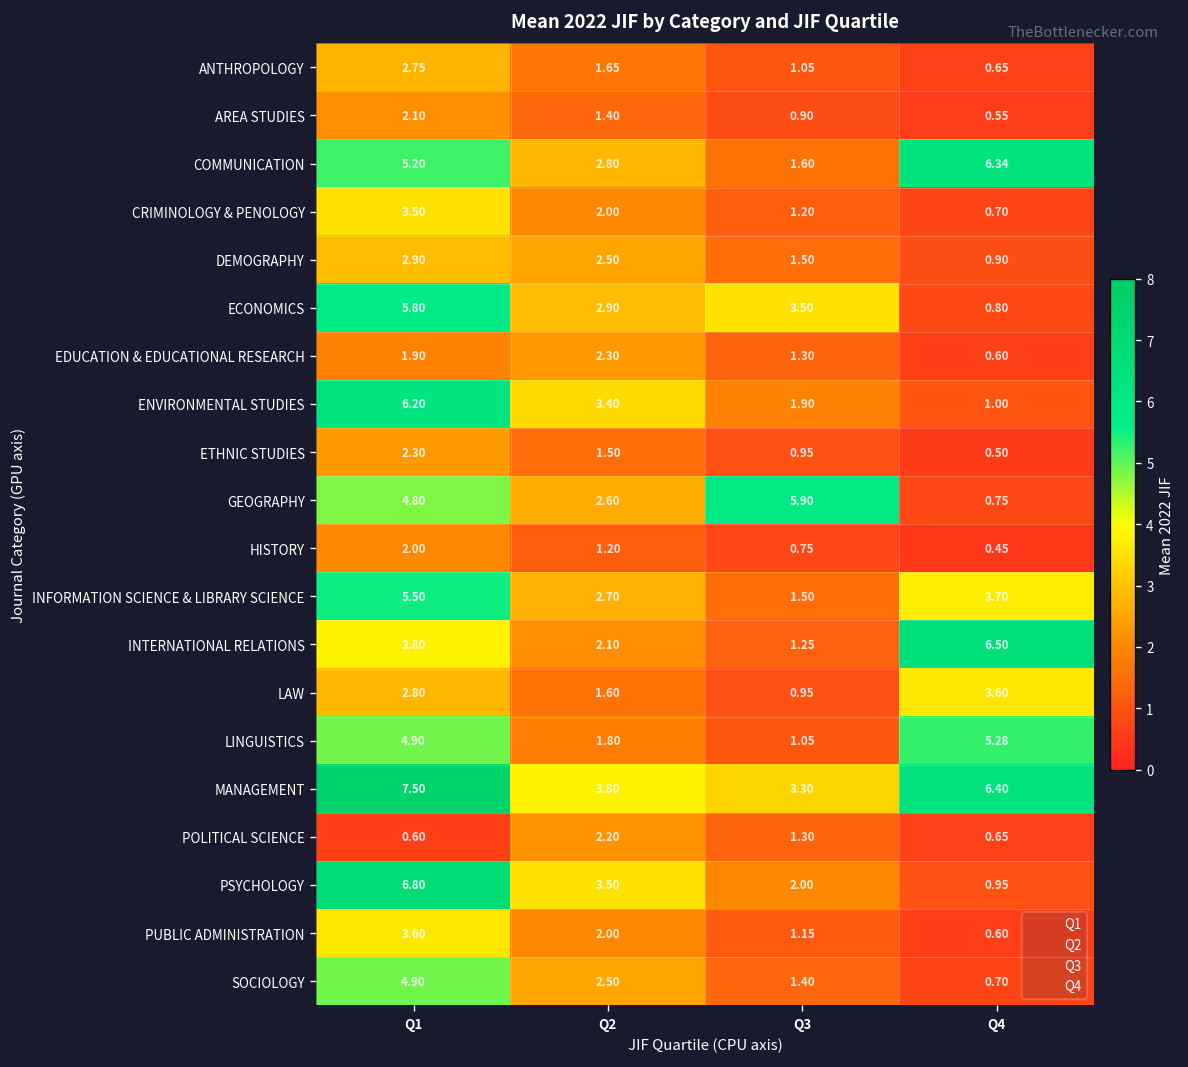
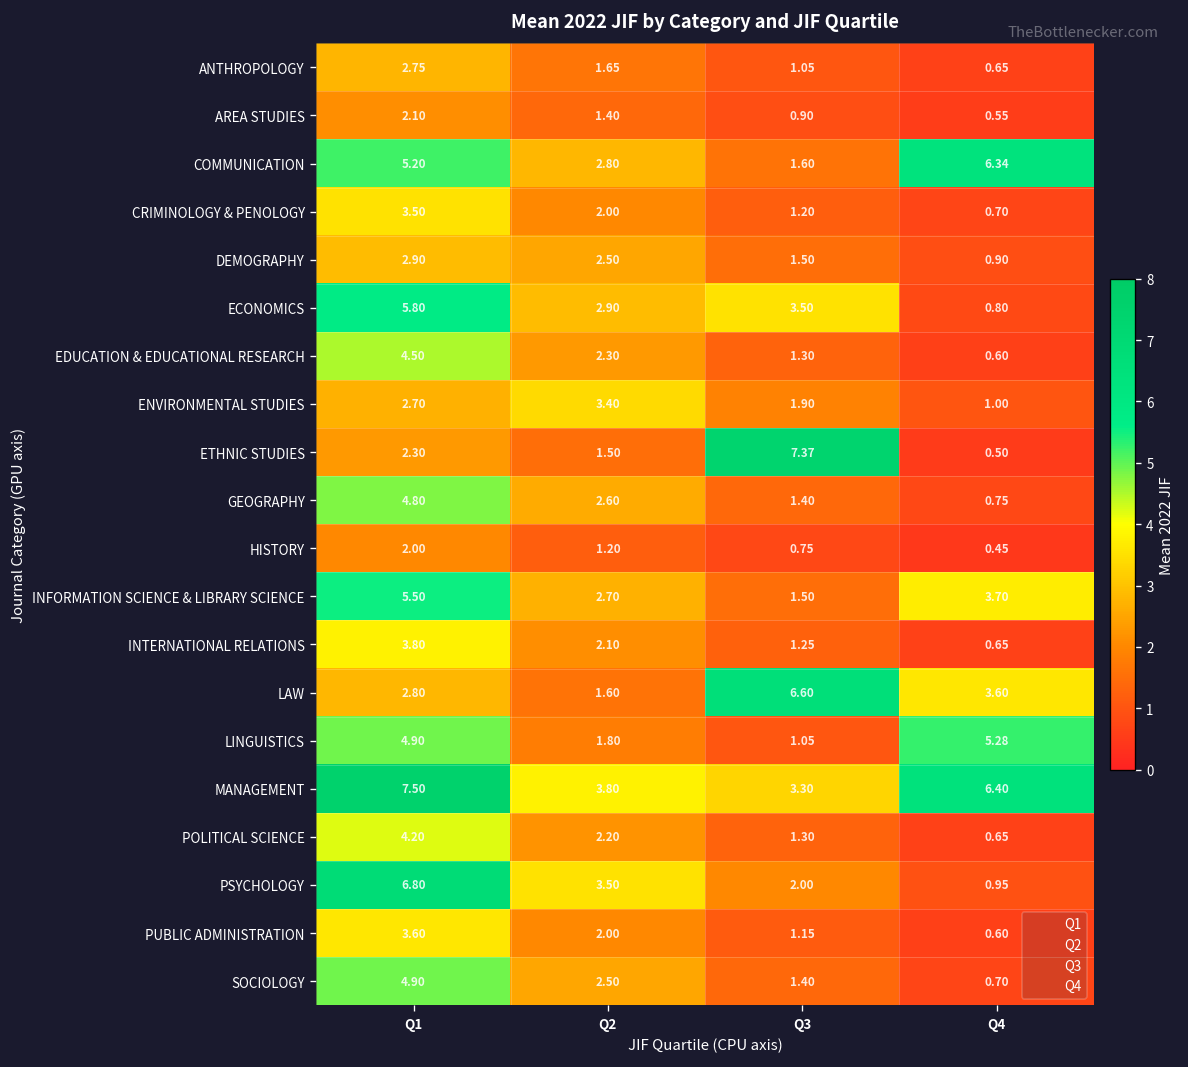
  {
    "ANTHROPOLOGY": {
      "Q1": 2.75,
      "Q2": 1.65,
      "Q3": 1.05,
      "Q4": 0.65
    },
    "AREA STUDIES": {
      "Q1": 2.10,
      "Q2": 1.40,
      "Q3": 0.90,
      "Q4": 0.55
    },
    "COMMUNICATION": {
      "Q1": 5.20,
      "Q2": 2.80,
      "Q3": 1.60,
      "Q4": 6.34
    },
    "CRIMINOLOGY & PENOLOGY": {
      "Q1": 3.50,
      "Q2": 2.00,
      "Q3": 1.20,
      "Q4": 0.70
    },
    "DEMOGRAPHY": {
      "Q1": 2.90,
      "Q2": 2.50,
      "Q3": 1.50,
      "Q4": 0.90
    },
    "ECONOMICS": {
      "Q1": 5.80,
      "Q2": 2.90,
      "Q3": 3.50,
      "Q4": 0.80
    },
    "EDUCATION & EDUCATIONAL RESEARCH": {
-     "Q1": 1.90,
+     "Q1": 4.50,
      "Q2": 2.30,
      "Q3": 1.30,
      "Q4": 0.60
    },
    "ENVIRONMENTAL STUDIES": {
-     "Q1": 6.20,
+     "Q1": 2.70,
      "Q2": 3.40,
      "Q3": 1.90,
      "Q4": 1.00
    },
    "ETHNIC STUDIES": {
      "Q1": 2.30,
      "Q2": 1.50,
-     "Q3": 0.95,
+     "Q3": 7.37,
      "Q4": 0.50
    },
    "GEOGRAPHY": {
      "Q1": 4.80,
      "Q2": 2.60,
-     "Q3": 5.90,
+     "Q3": 1.40,
      "Q4": 0.75
    },
    "HISTORY": {
      "Q1": 2.00,
      "Q2": 1.20,
      "Q3": 0.75,
      "Q4": 0.45
    },
    "INFORMATION SCIENCE & LIBRARY SCIENCE": {
      "Q1": 5.50,
      "Q2": 2.70,
      "Q3": 1.50,
      "Q4": 3.70
    },
    "INTERNATIONAL RELATIONS": {
      "Q1": 3.80,
      "Q2": 2.10,
      "Q3": 1.25,
-     "Q4": 6.50
+     "Q4": 0.65
    },
    "LAW": {
      "Q1": 2.80,
      "Q2": 1.60,
-     "Q3": 0.95,
+     "Q3": 6.60,
      "Q4": 3.60
    },
    "LINGUISTICS": {
      "Q1": 4.90,
      "Q2": 1.80,
      "Q3": 1.05,
      "Q4": 5.28
    },
    "MANAGEMENT": {
      "Q1": 7.50,
      "Q2": 3.80,
      "Q3": 3.30,
      "Q4": 6.40
    },
    "POLITICAL SCIENCE": {
-     "Q1": 0.60,
+     "Q1": 4.20,
      "Q2": 2.20,
      "Q3": 1.30,
      "Q4": 0.65
    },
    "PSYCHOLOGY": {
      "Q1": 6.80,
      "Q2": 3.50,
      "Q3": 2.00,
      "Q4": 0.95
    },
    "PUBLIC ADMINISTRATION": {
      "Q1": 3.60,
      "Q2": 2.00,
      "Q3": 1.15,
      "Q4": 0.60
    },
    "SOCIOLOGY": {
      "Q1": 4.90,
      "Q2": 2.50,
      "Q3": 1.40,
      "Q4": 0.70
    }
  }
